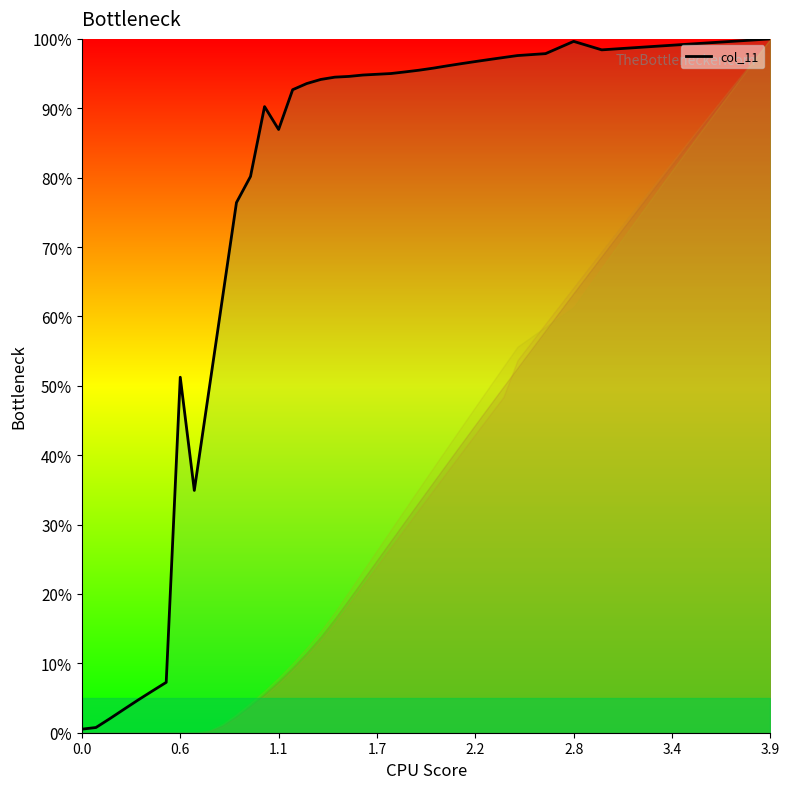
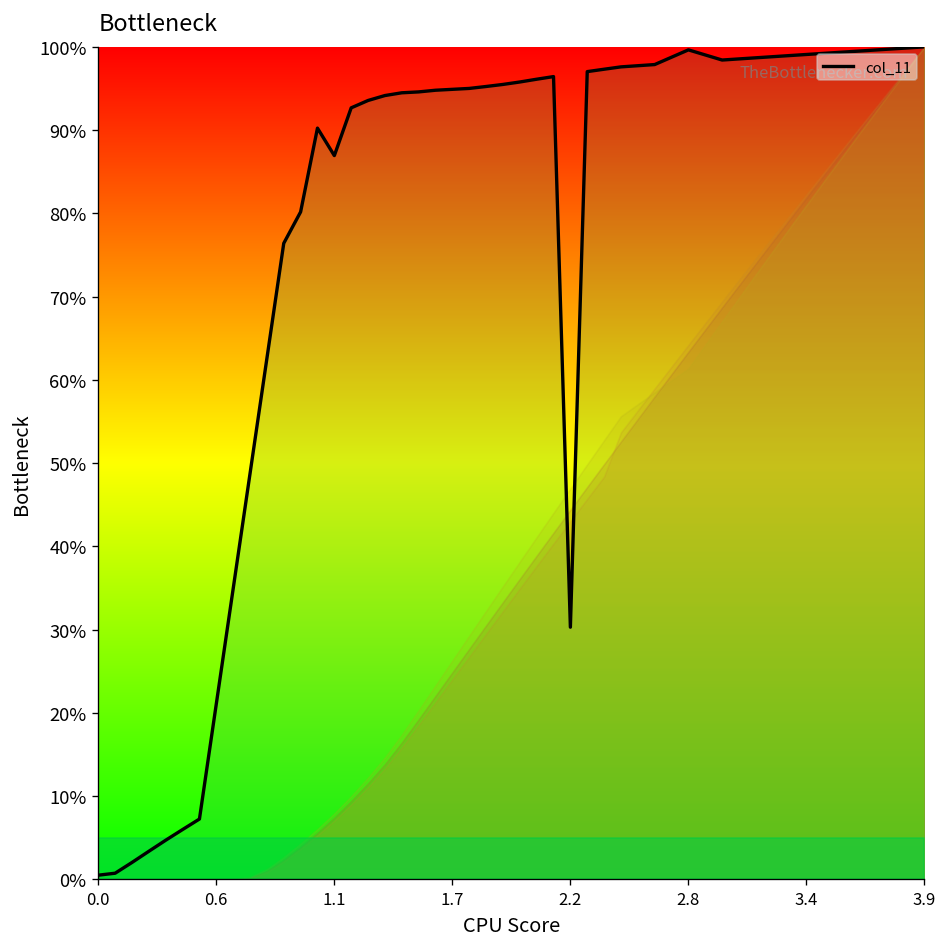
  {
    "col_11": {
      "0.0": "1%",
-     "0.6": "51%",
+     "0.6": "21%",
      "1.1": "87%",
-     "2.2": "97%",
+     "2.2": "30%",
      "2.8": "100%"
    }
  }
